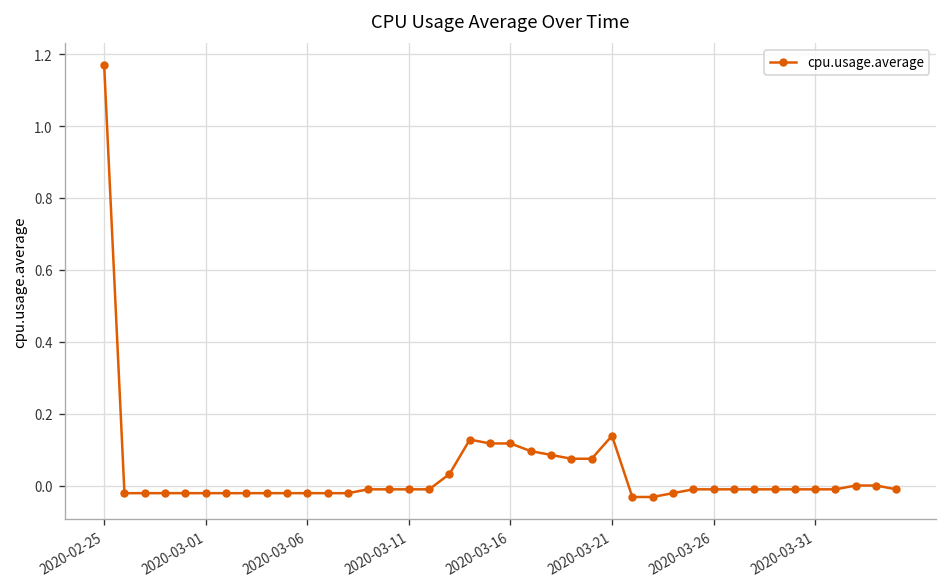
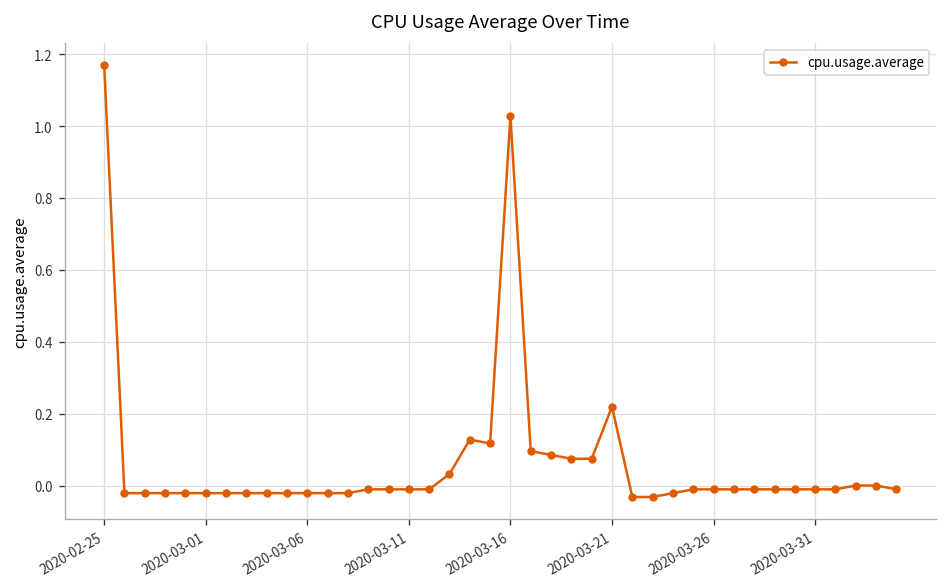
  {
    "2020-02-25": 1.17,
    "2020-03-01": -0.02,
    "2020-03-06": -0.02,
    "2020-03-11": -0.01,
-   "2020-03-16": 0.12,
-   "2020-03-21": 0.14,
+   "2020-03-16": 1.03,
+   "2020-03-21": 0.22,
    "2020-03-26": -0.01,
    "2020-03-31": -0.01
  }
